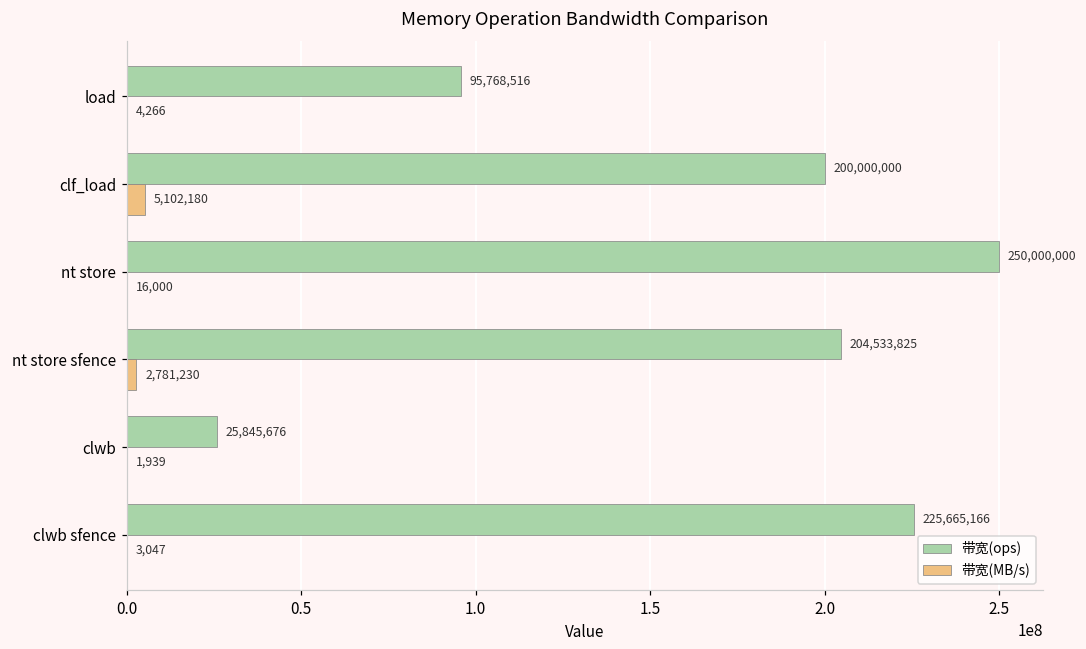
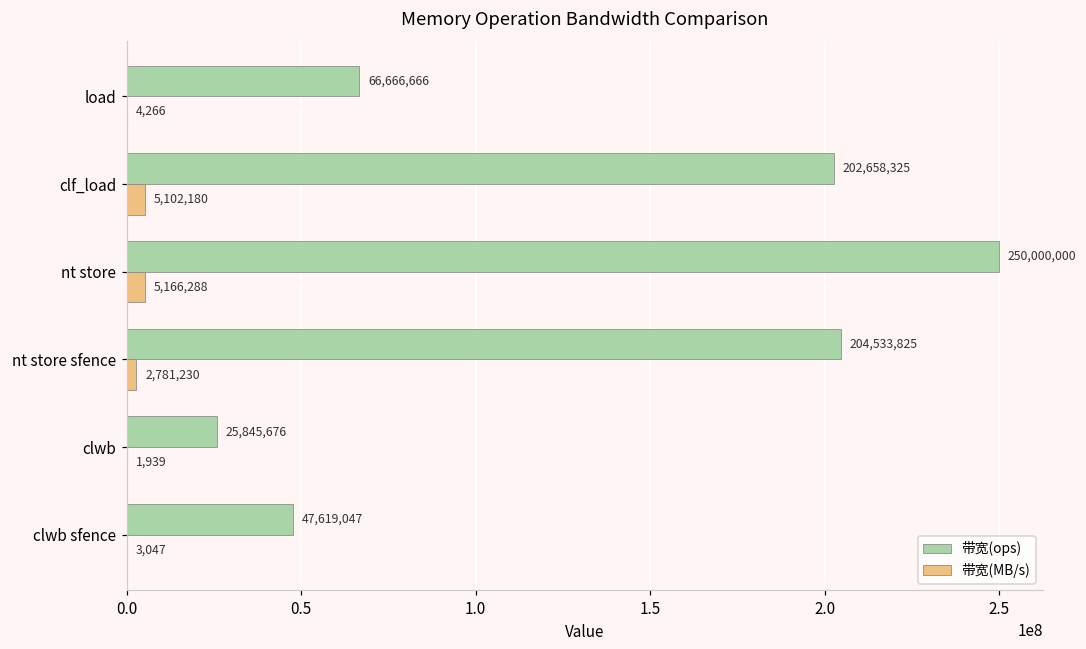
  {
    "带宽(ops)": {
-     "load": "95,768,516",
-     "clf_load": "200,000,000",
+     "load": "66,666,666",
+     "clf_load": "202,658,325",
      "nt store": "250,000,000",
      "nt store sfence": "204,533,825",
      "clwb": "25,845,676",
-     "clwb sfence": "225,665,166"
+     "clwb sfence": "47,619,047"
    },
    "带宽(MB/s)": {
      "load": "4,266",
      "clf_load": "5,102,180",
-     "nt store": "16,000",
+     "nt store": "5,166,288",
      "nt store sfence": "2,781,230",
      "clwb": "1,939",
      "clwb sfence": "3,047"
    }
  }
